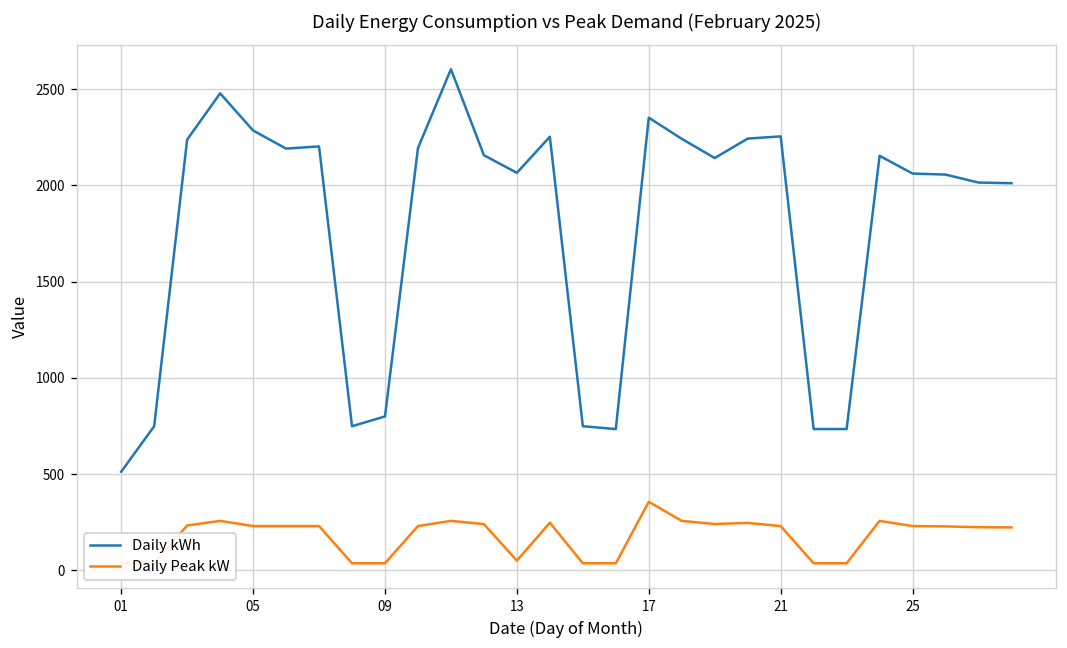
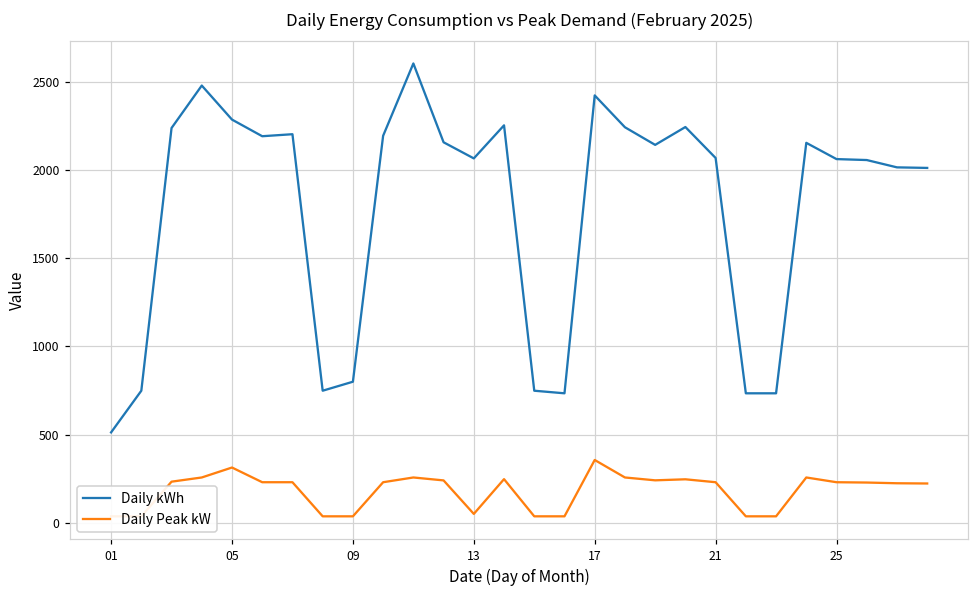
  {
    "Daily kWh": {
      "01": 510,
      "05": 2280,
      "09": 800,
      "13": 2060,
-     "17": 2350,
-     "21": 2250,
+     "17": 2420,
+     "21": 2070,
      "25": 2060
    },
    "Daily Peak kW": {
-     "05": 230,
+     "05": 310,
      "09": 40,
      "13": 50,
      "17": 360,
      "21": 230,
      "25": 230
    }
  }
